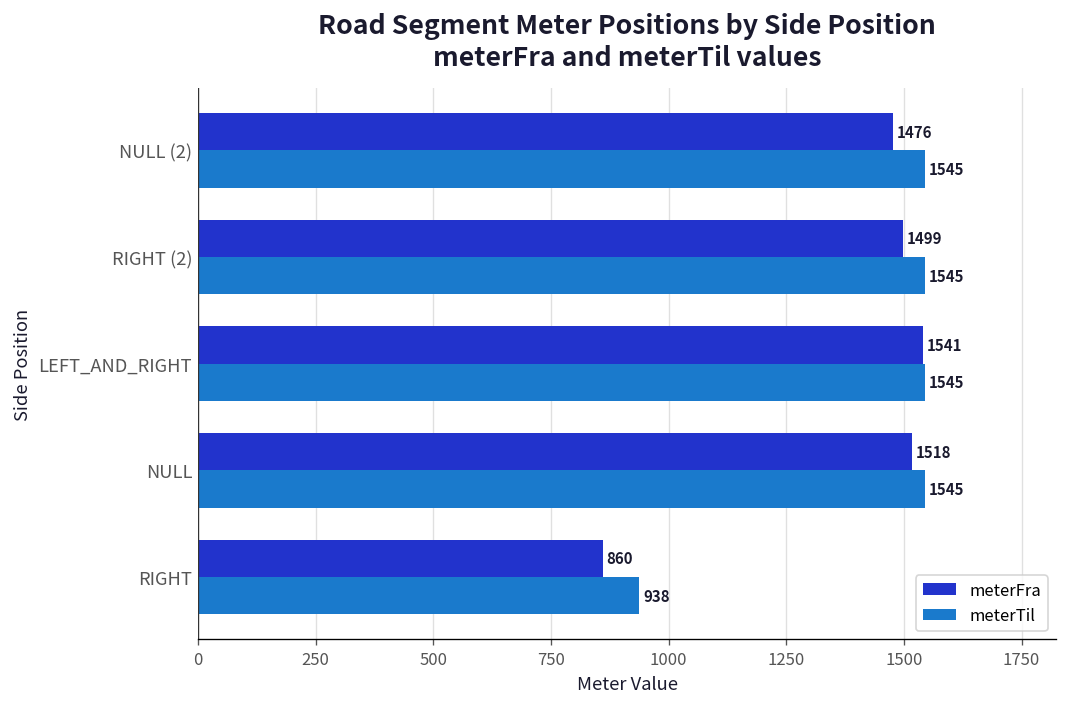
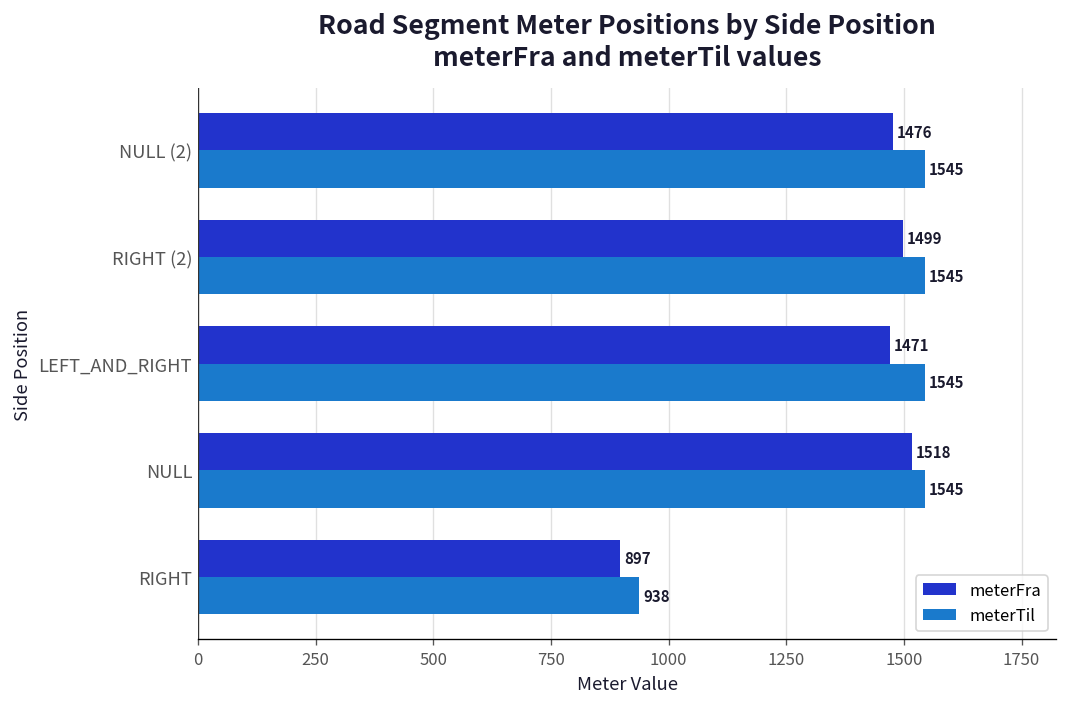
  {
    "meterFra": {
      "NULL (2)": 1476,
      "RIGHT (2)": 1499,
-     "LEFT_AND_RIGHT": 1541,
+     "LEFT_AND_RIGHT": 1471,
      "NULL": 1518,
-     "RIGHT": 860
+     "RIGHT": 897
    },
    "meterTil": {
      "NULL (2)": 1545,
      "RIGHT (2)": 1545,
      "LEFT_AND_RIGHT": 1545,
      "NULL": 1545,
      "RIGHT": 938
    }
  }
